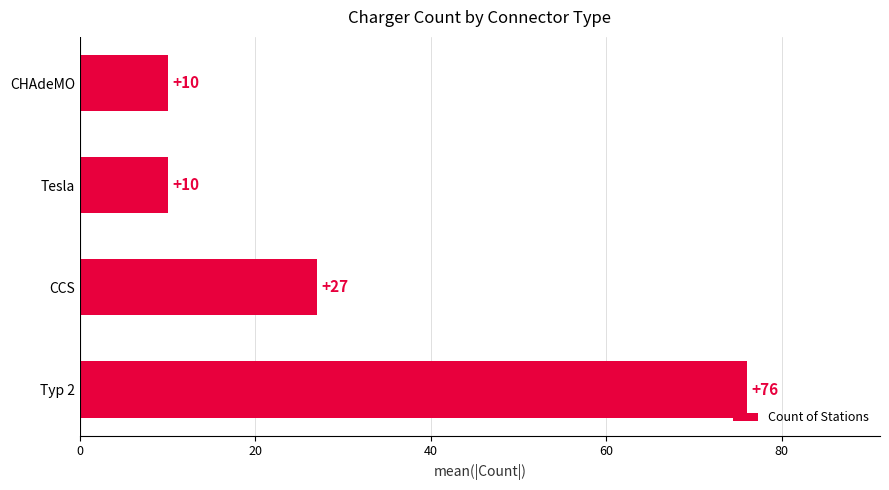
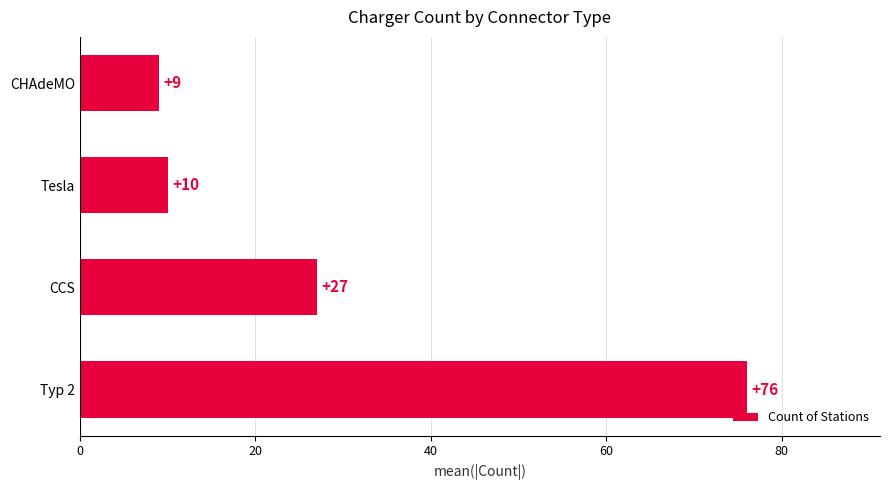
  {
-   "CHAdeMO": "+10",
+   "CHAdeMO": "+9",
    "Tesla": "+10",
    "CCS": "+27",
    "Typ 2": "+76"
  }
